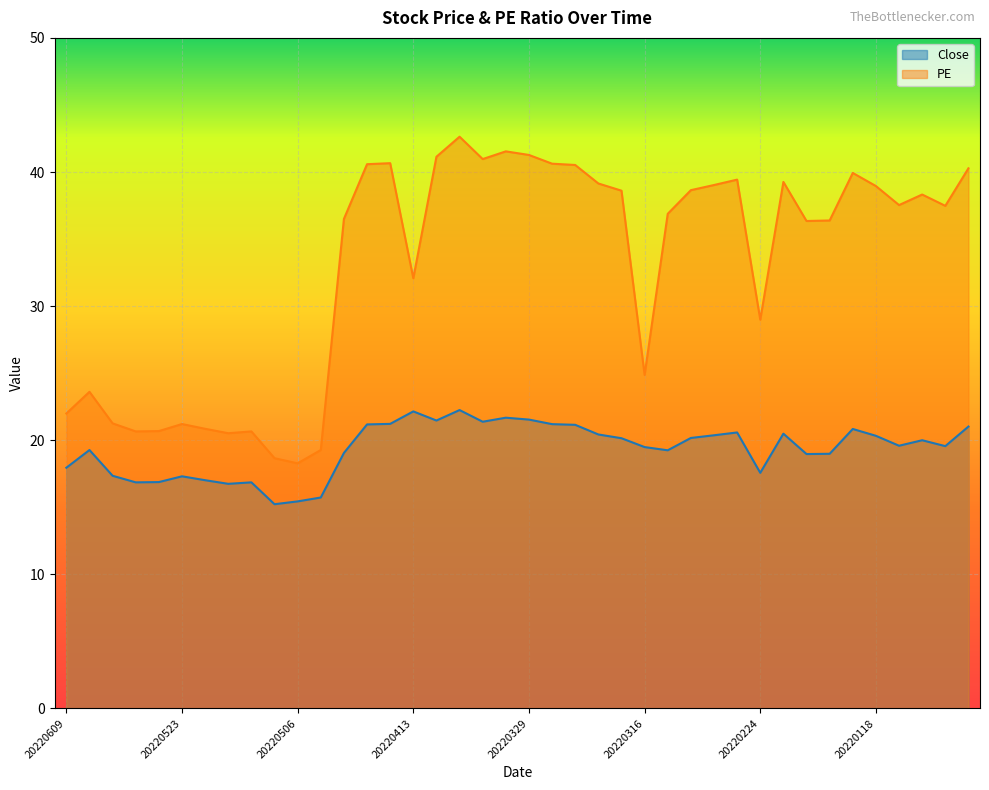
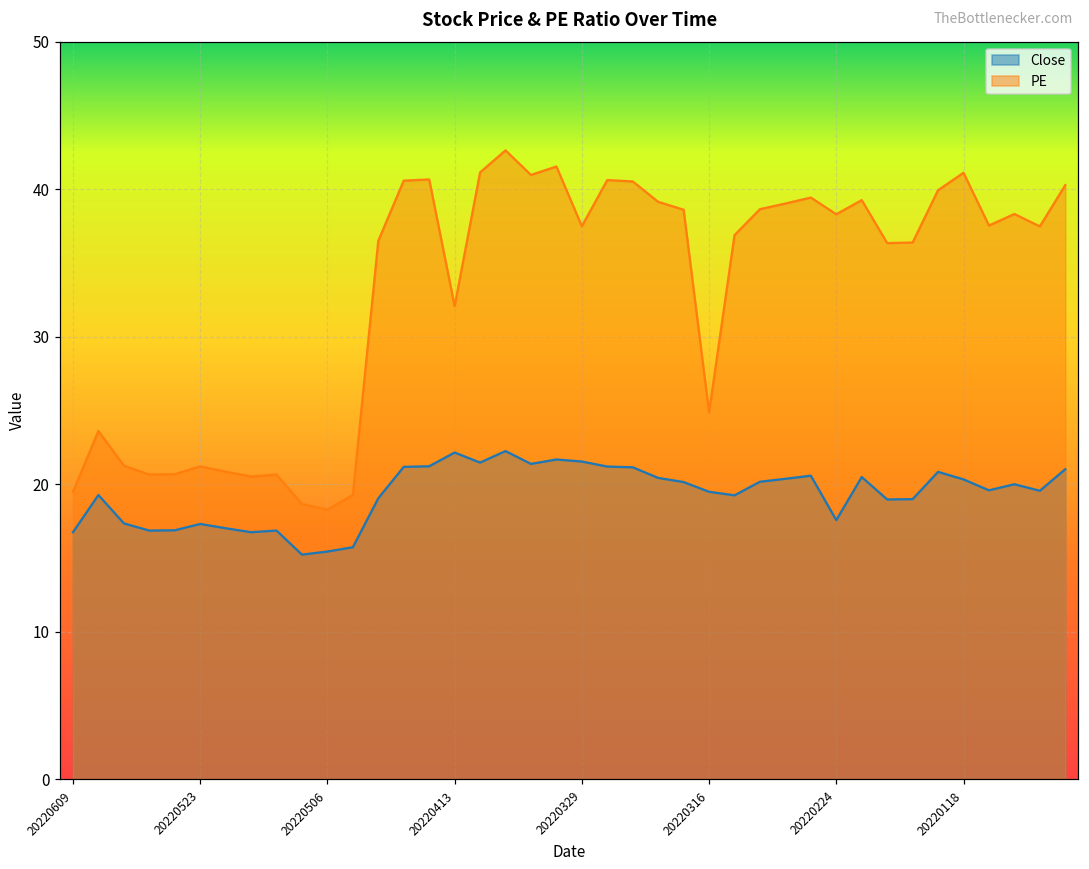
  {
    "Close": {
-     "20220609": 18.0,
+     "20220609": 16.8,
      "20220523": 17.3,
      "20220506": 15.4,
      "20220413": 22.2,
      "20220329": 21.5,
      "20220316": 19.5,
      "20220224": 17.6,
      "20220118": 20.3
    },
    "PE": {
-     "20220609": 22.0,
+     "20220609": 19.5,
      "20220523": 21.2,
      "20220506": 18.3,
      "20220413": 32.1,
-     "20220329": 41.3,
+     "20220329": 37.5,
      "20220316": 24.9,
-     "20220224": 29.0,
-     "20220118": 39.0
+     "20220224": 38.3,
+     "20220118": 41.1
    }
  }
